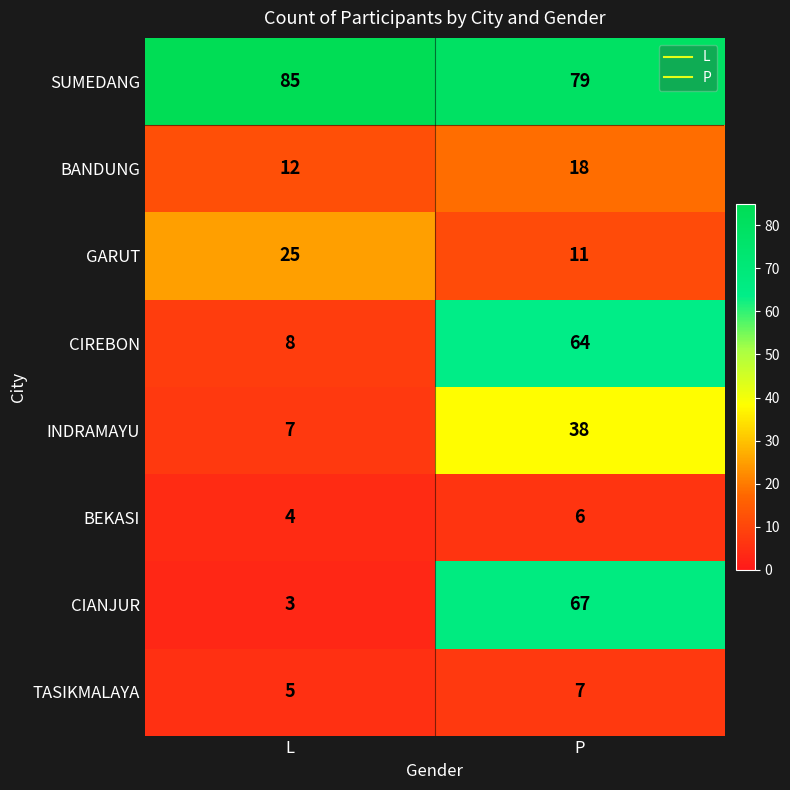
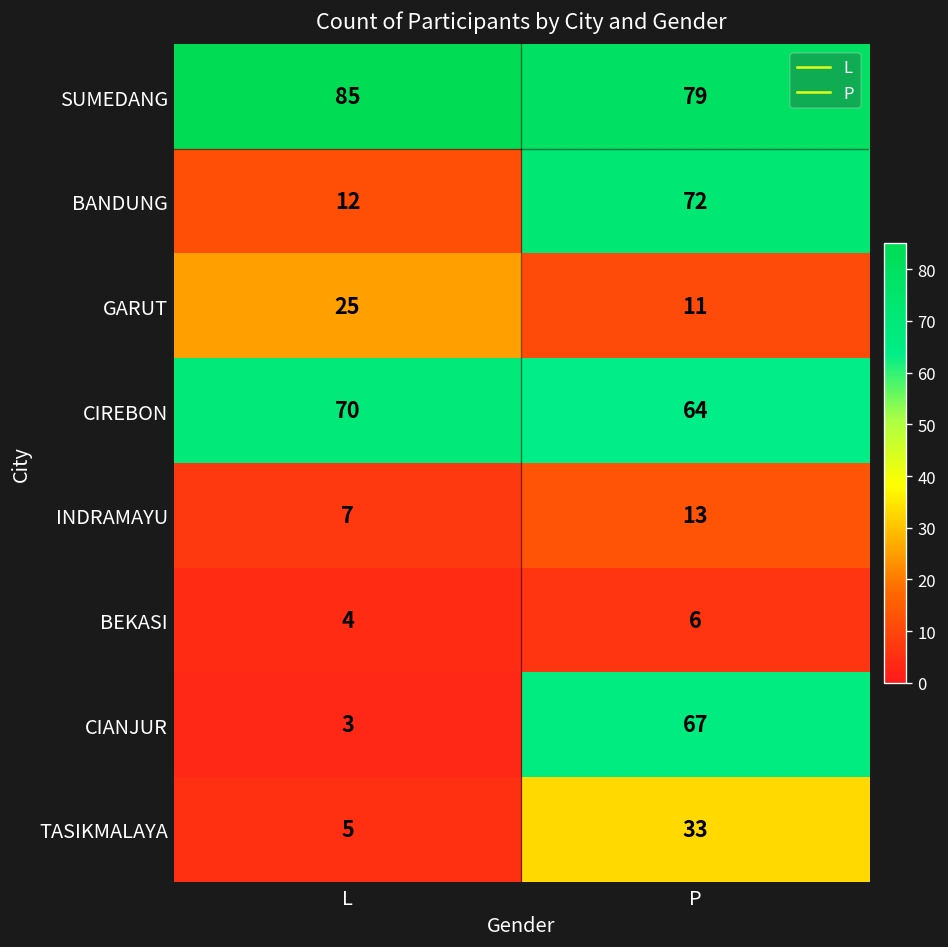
  {
    "SUMEDANG": {
      "L": 85,
      "P": 79
    },
    "BANDUNG": {
      "L": 12,
-     "P": 18
+     "P": 72
    },
    "GARUT": {
      "L": 25,
      "P": 11
    },
    "CIREBON": {
-     "L": 8,
+     "L": 70,
      "P": 64
    },
    "INDRAMAYU": {
      "L": 7,
-     "P": 38
+     "P": 13
    },
    "BEKASI": {
      "L": 4,
      "P": 6
    },
    "CIANJUR": {
      "L": 3,
      "P": 67
    },
    "TASIKMALAYA": {
      "L": 5,
-     "P": 7
+     "P": 33
    }
  }
